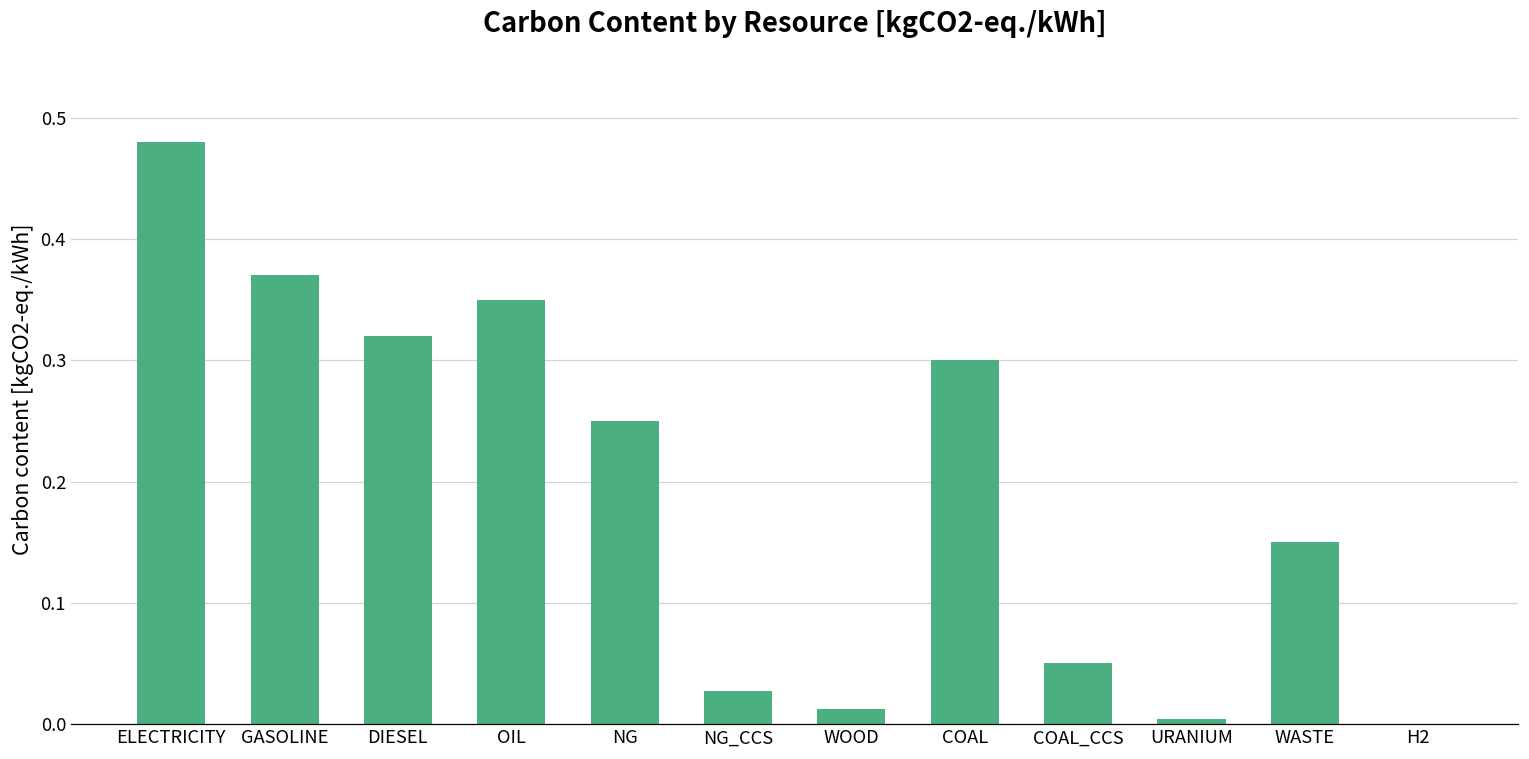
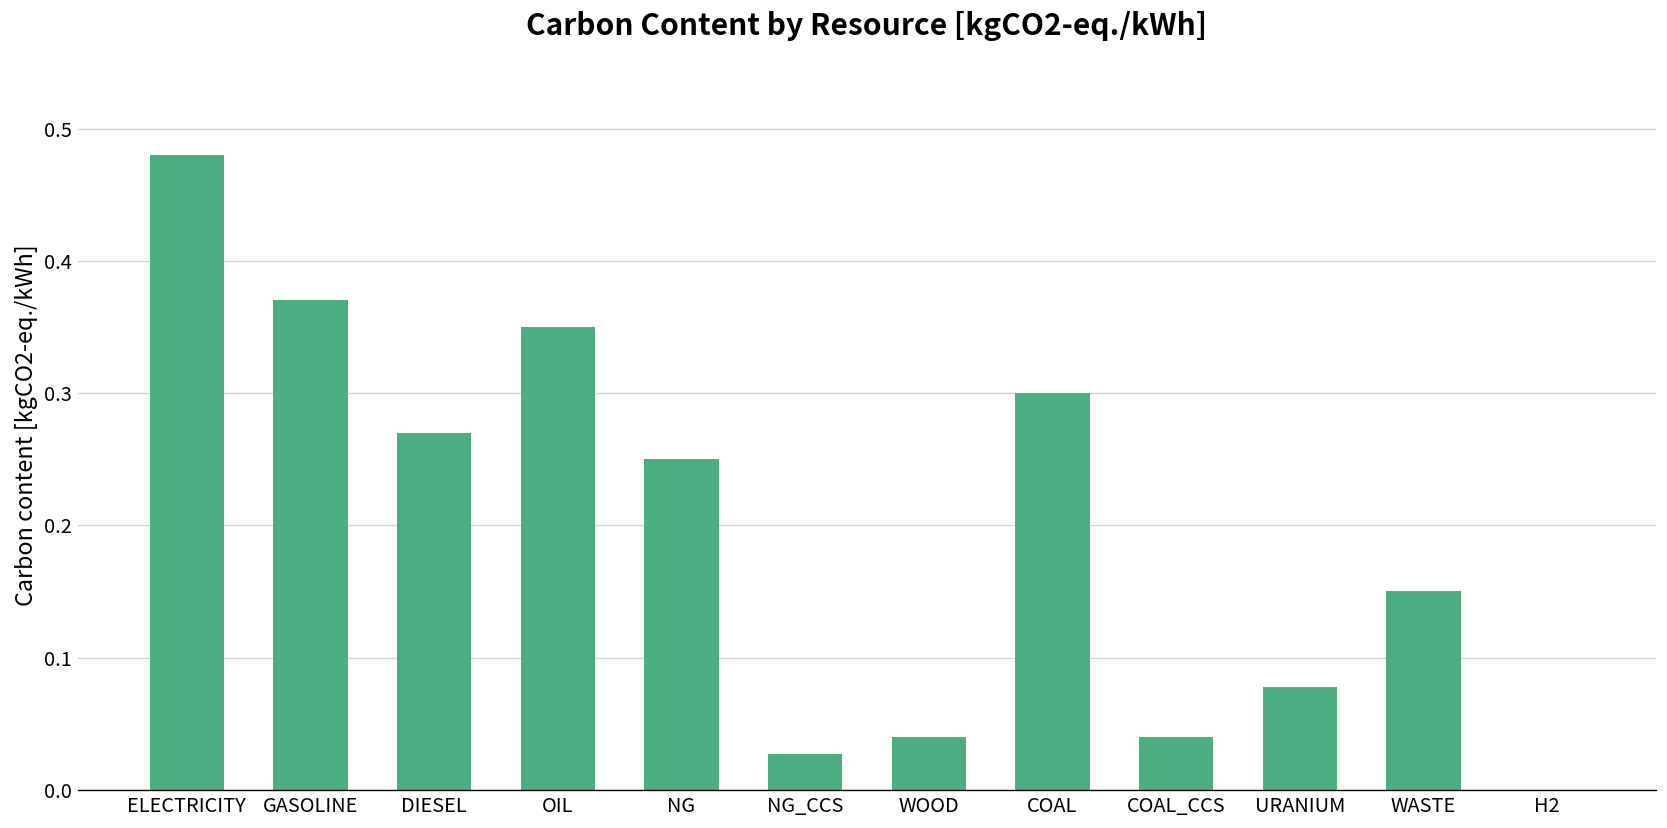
  {
    "ELECTRICITY": 0.480,
    "GASOLINE": 0.370,
-   "DIESEL": 0.32,
+   "DIESEL": 0.27,
    "OIL": 0.350,
    "NG": 0.250,
    "NG_CCS": 0.027,
-   "WOOD": 0.012,
+   "WOOD": 0.040,
    "COAL": 0.300,
-   "COAL_CCS": 0.05,
-   "URANIUM": 0.004,
+   "COAL_CCS": 0.04,
+   "URANIUM": 0.078,
    "WASTE": 0.150,
    "H2": 0.000
  }
